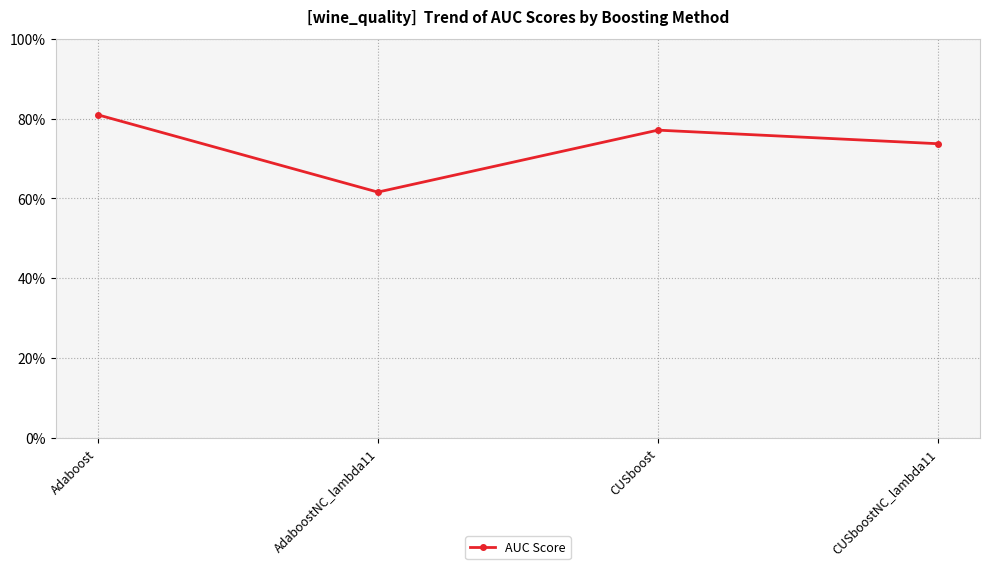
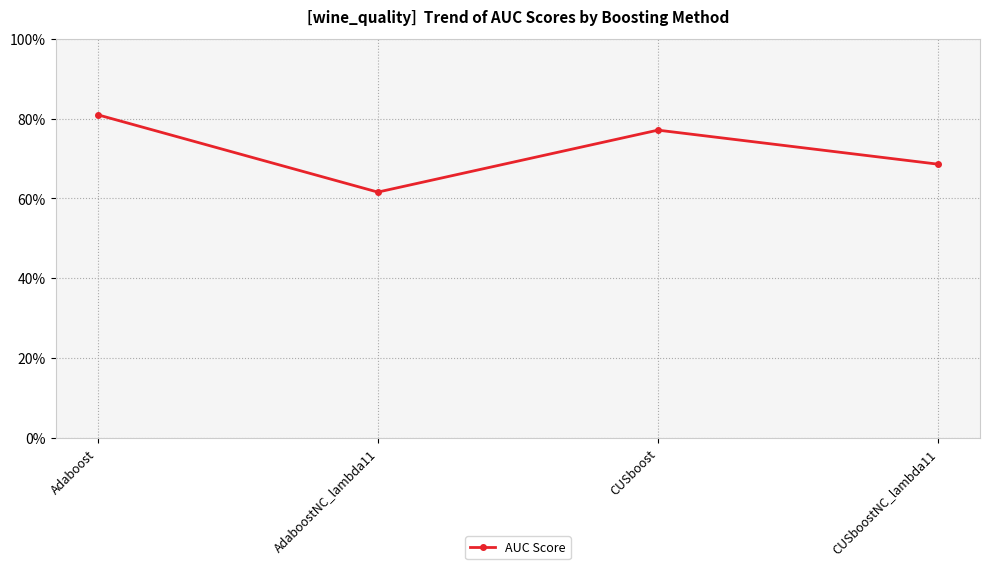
  {
    "Adaboost": "81%",
    "AdaboostNC_lambda11": "62%",
    "CUSboost": "77%",
-   "CUSboostNC_lambda11": "74%"
+   "CUSboostNC_lambda11": "69%"
  }
